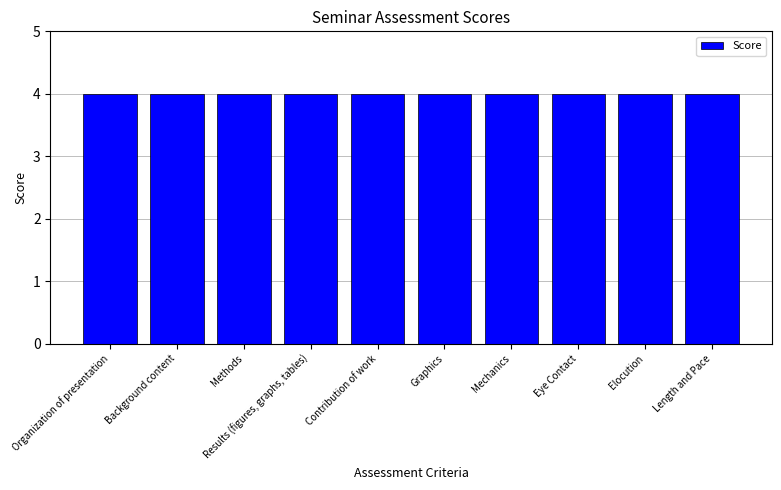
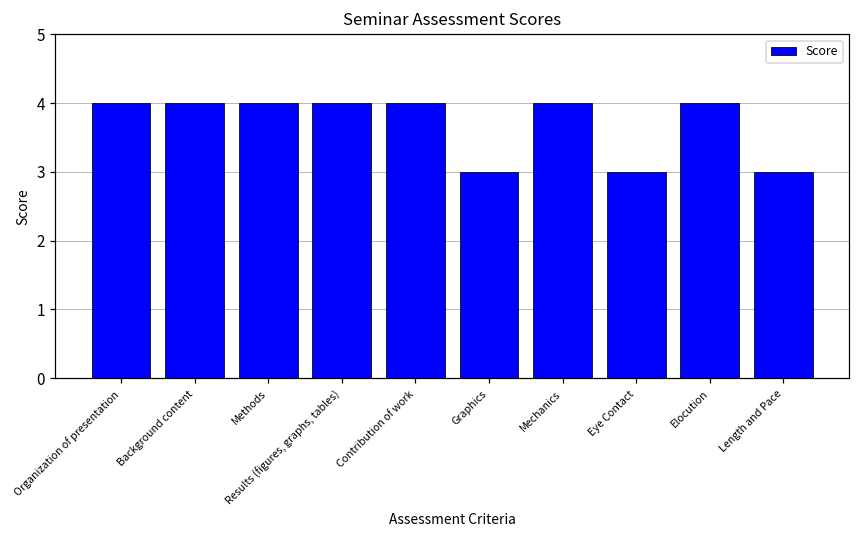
  {
    "Organization of presentation": 4,
    "Background content": 4,
    "Methods": 4,
    "Results (figures, graphs, tables)": 4,
    "Contribution of work": 4,
-   "Graphics": 4,
+   "Graphics": 3,
    "Mechanics": 4,
-   "Eye Contact": 4,
+   "Eye Contact": 3,
    "Elocution": 4,
-   "Length and Pace": 4
+   "Length and Pace": 3
  }
